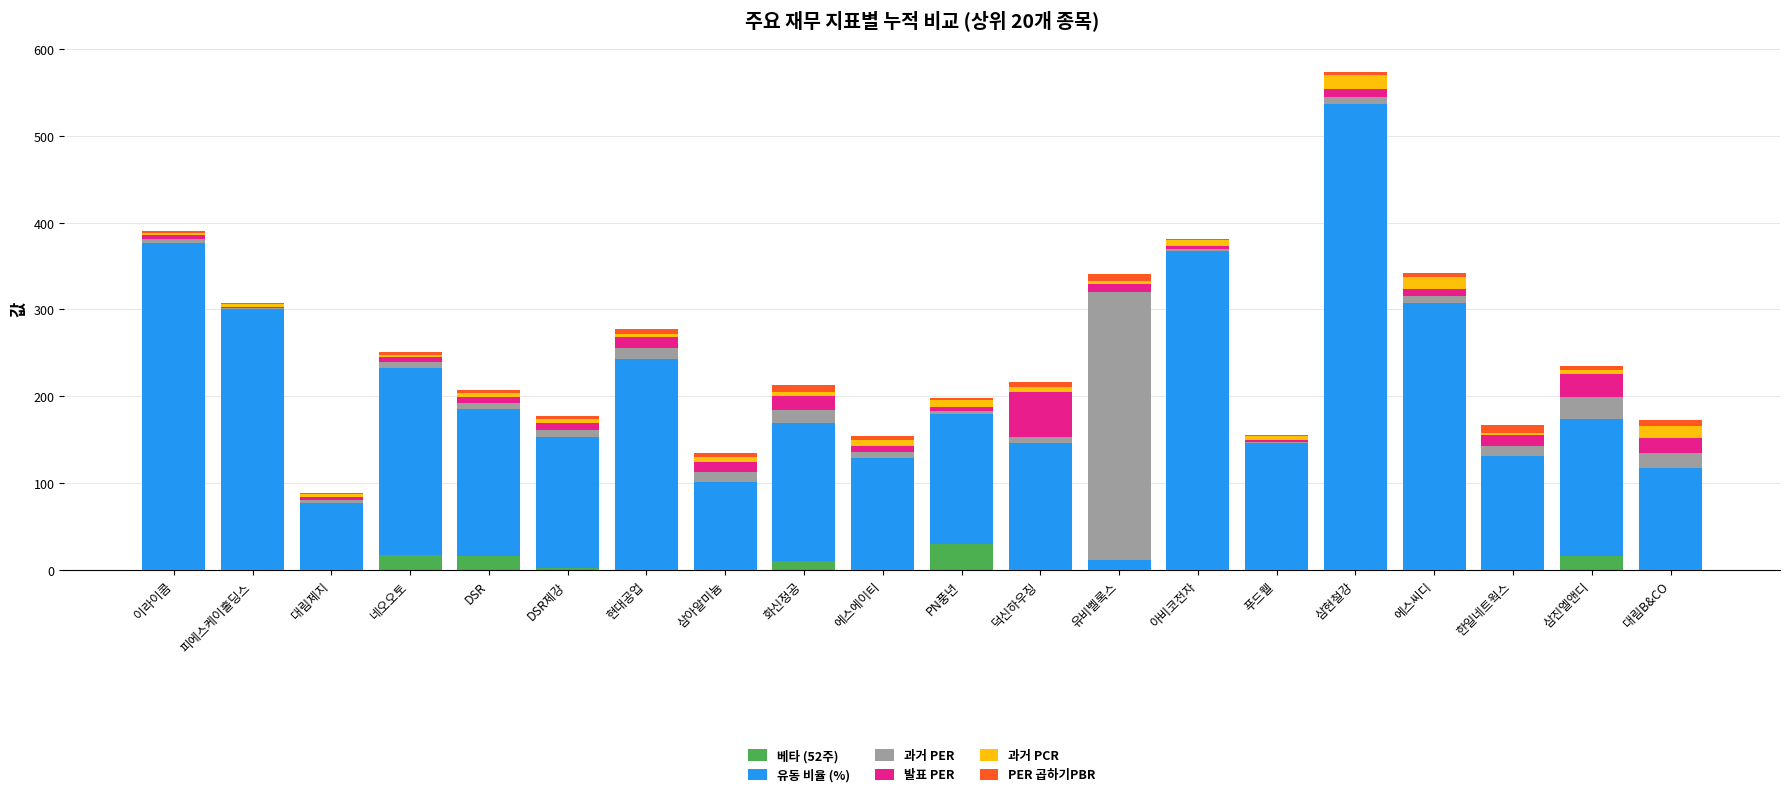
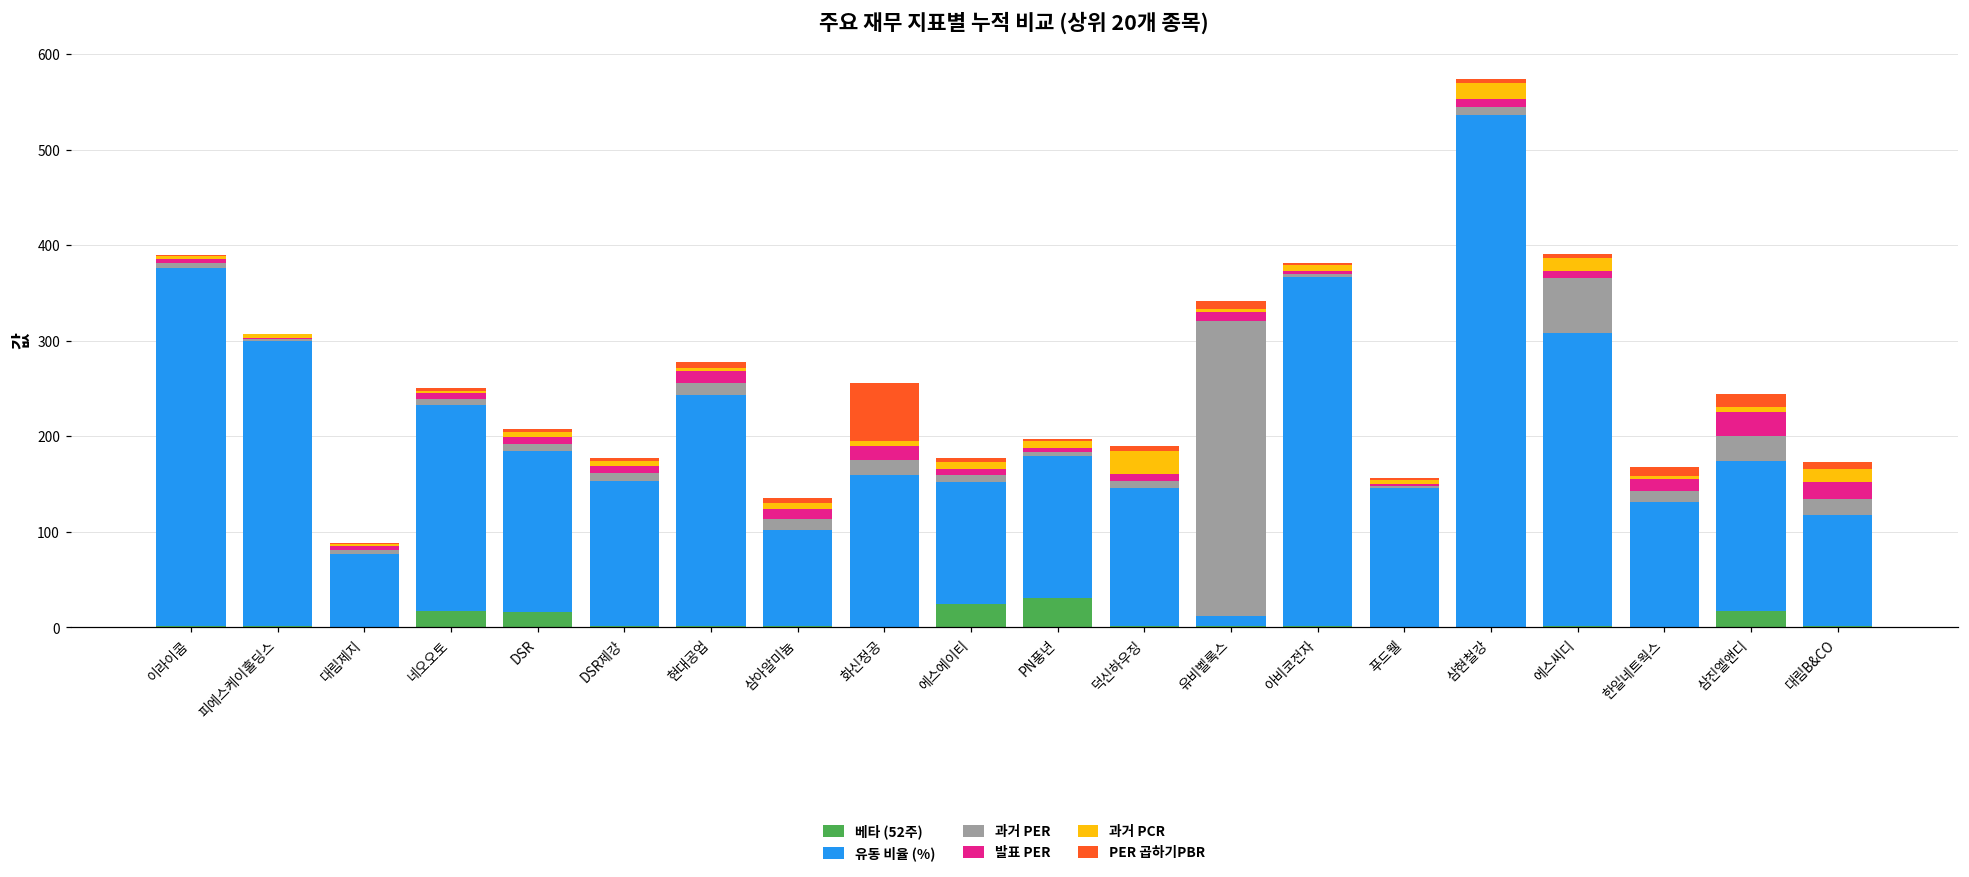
  {
    "베타 (52주)": {
      "네오오토": 20,
      "DSR": 20,
-     "화신정공": 10,
-     "에스에이티": 0,
+     "화신정공": 0,
+     "에스에이티": 20,
      "PN풍년": 30,
      "삼진엘앤디": 20
    },
    "유동 비율 (%)": {
      "이라이콤": 370,
      "피에스케이홀딩스": 300,
      "대림제지": 80,
      "네오오토": 220,
      "DSR": 170,
      "DSR제강": 150,
      "현대공업": 240,
      "삼아알미늄": 100,
      "화신정공": 160,
      "에스에이티": 130,
      "PN풍년": 150,
      "덕신하우징": 150,
      "유비벨록스": 10,
      "아비코전자": 370,
      "푸드웰": 140,
      "삼현철강": 540,
      "에스씨디": 310,
      "한일네트웍스": 130,
      "삼진엘앤디": 160,
      "대림B&CO": 120
    },
    "과거 PER": {
      "이라이콤": 0,
      "대림제지": 0,
      "네오오토": 10,
      "DSR": 10,
      "DSR제강": 10,
      "현대공업": 10,
      "삼아알미늄": 10,
      "화신정공": 20,
      "에스에이티": 10,
      "PN풍년": 0,
      "덕신하우징": 10,
      "유비벨록스": 310,
      "아비코전자": 0,
      "삼현철강": 10,
-     "에스씨디": 10,
+     "에스씨디": 60,
      "한일네트웍스": 10,
      "삼진엘앤디": 30,
      "대림B&CO": 20
    },
    "발표 PER": {
      "이라이콤": 0,
      "대림제지": 0,
      "네오오토": 10,
      "DSR": 10,
      "DSR제강": 10,
      "현대공업": 10,
      "삼아알미늄": 10,
      "화신정공": 20,
      "에스에이티": 10,
      "PN풍년": 0,
-     "덕신하우징": 50,
+     "덕신하우징": 10,
      "유비벨록스": 10,
      "아비코전자": 0,
      "삼현철강": 10,
      "에스씨디": 10,
      "한일네트웍스": 10,
      "삼진엘앤디": 30,
      "대림B&CO": 20
    },
    "과거 PCR": {
      "피에스케이홀딩스": 0,
      "DSR": 0,
      "DSR제강": 10,
      "현대공업": 0,
      "삼아알미늄": 10,
      "화신정공": 0,
      "에스에이티": 10,
      "PN풍년": 10,
-     "덕신하우징": 10,
+     "덕신하우징": 20,
      "유비벨록스": 0,
      "아비코전자": 10,
      "푸드웰": 0,
      "삼현철강": 20,
      "에스씨디": 10,
      "삼진엘앤디": 10,
      "대림B&CO": 10
    },
    "PER 곱하기PBR": {
      "네오오토": 0,
      "DSR": 0,
      "DSR제강": 0,
      "현대공업": 10,
      "삼아알미늄": 10,
-     "화신정공": 10,
+     "화신정공": 60,
      "에스에이티": 0,
      "덕신하우징": 10,
      "유비벨록스": 10,
      "삼현철강": 0,
      "에스씨디": 0,
      "한일네트웍스": 10,
-     "삼진엘앤디": 0,
+     "삼진엘앤디": 10,
      "대림B&CO": 10
    }
  }
